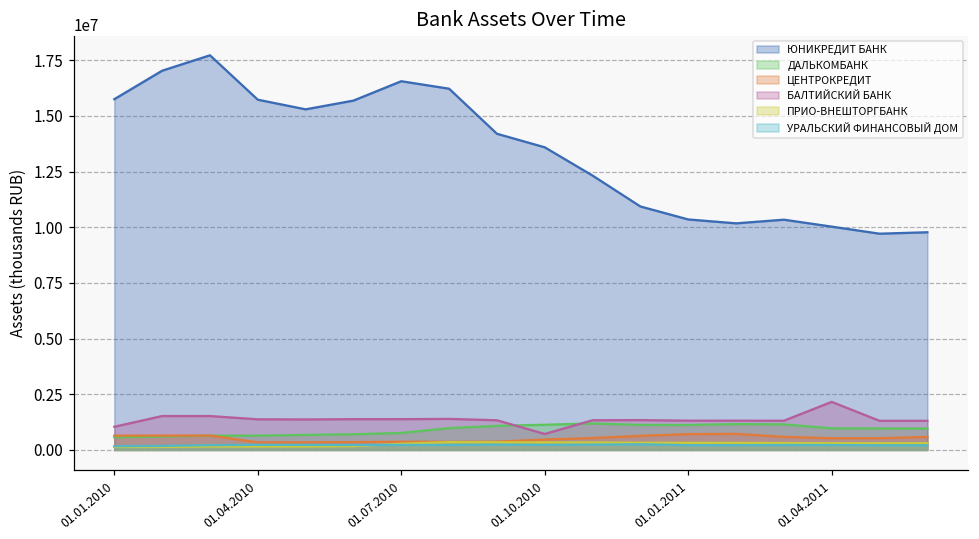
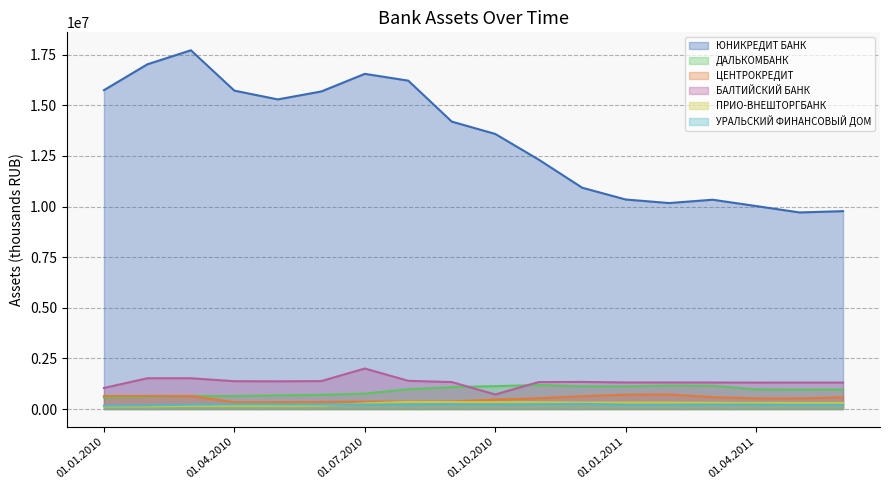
  {
    "БАЛТИЙСКИЙ БАНК": {
      "01.01.2010": 1000000,
      "01.04.2010": 1400000,
-     "01.07.2010": 1400000,
+     "01.07.2010": 2000000,
      "01.10.2010": 700000,
      "01.01.2011": 1300000,
-     "01.04.2011": 2200000
+     "01.04.2011": 1300000
    }
  }
